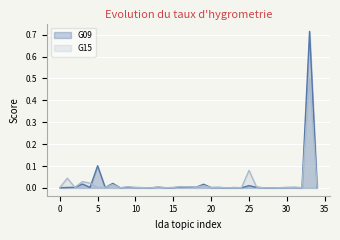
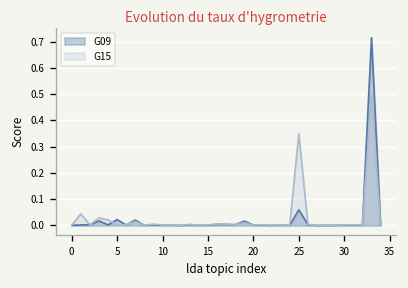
  {
    "G09": {
-     "5": 0.10,
-     "25": 0.01
+     "5": 0.02,
+     "25": 0.06
    },
    "G15": {
      "5": 0.00,
-     "25": 0.08
+     "25": 0.35
    }
  }
